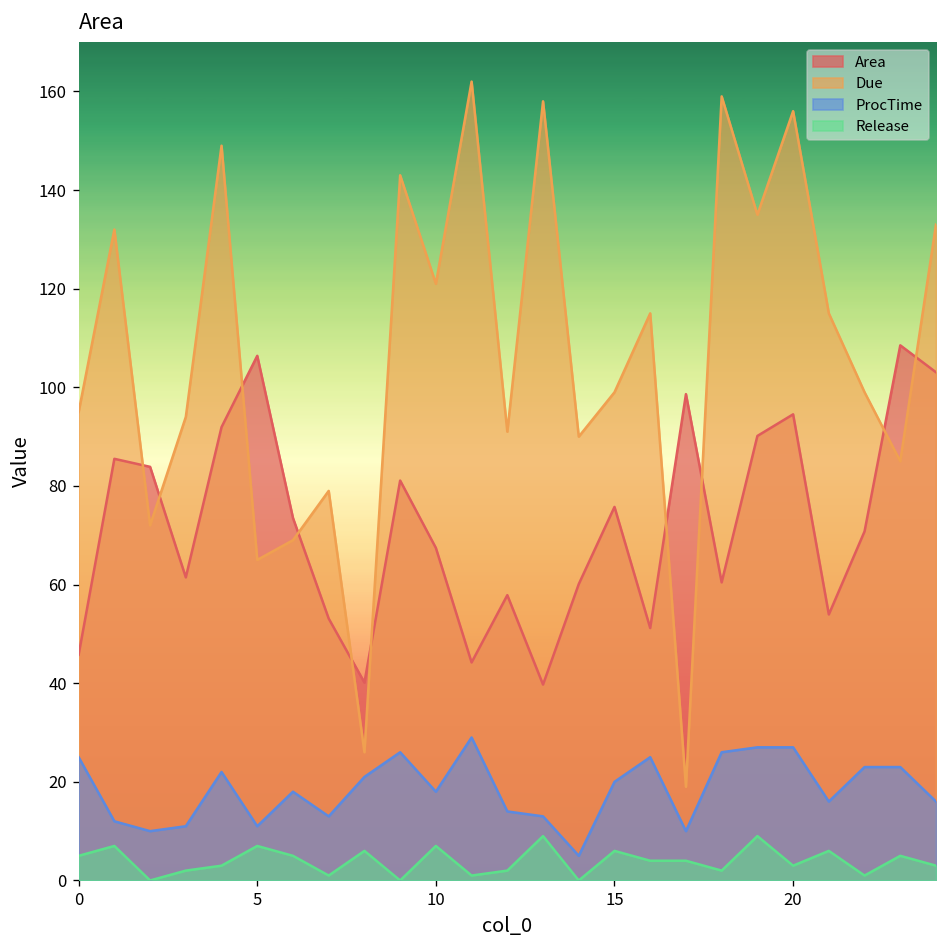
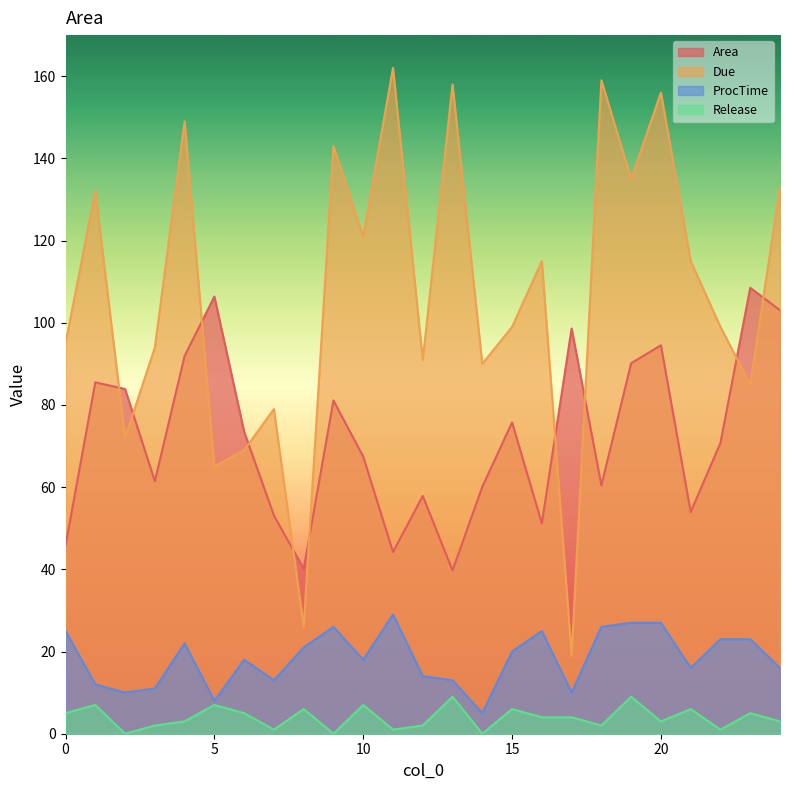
  {
    "Area": {
      "0": 46,
      "5": 106,
      "10": 67,
      "15": 76,
      "20": 95
    },
    "Due": {
      "0": 95,
      "5": 65,
      "10": 121,
      "15": 99,
      "20": 156
    },
    "ProcTime": {
      "0": 25,
-     "5": 11,
+     "5": 8,
      "10": 18,
      "15": 20,
      "20": 27
    },
    "Release": {
      "0": 5,
      "5": 7,
      "10": 7,
      "15": 6,
      "20": 3
    }
  }
